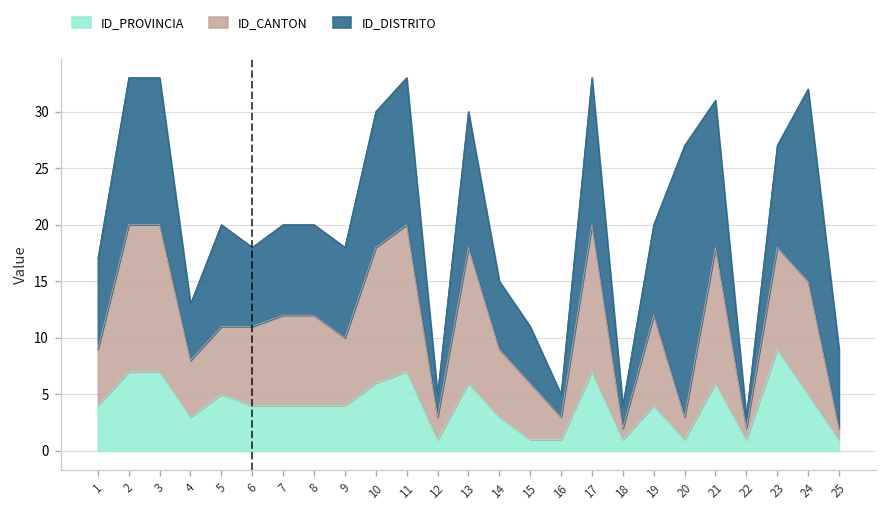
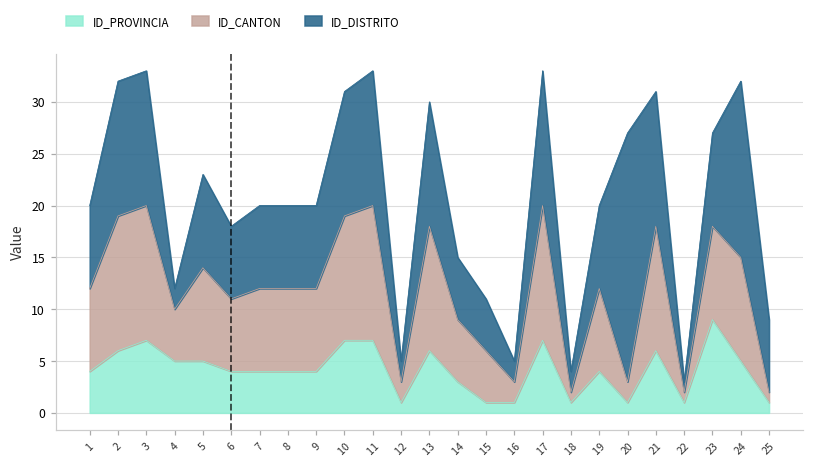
  {
    "ID_PROVINCIA": {
      "1": 4,
-     "2": 7,
+     "2": 6,
      "3": 7,
-     "4": 3,
+     "4": 5,
      "5": 5,
      "6": 4,
      "7": 4,
      "8": 4,
      "9": 4,
-     "10": 6,
+     "10": 7,
      "11": 7,
      "12": 1,
      "13": 6,
      "14": 3,
      "15": 1,
      "16": 1,
      "17": 7,
      "18": 1,
      "19": 4,
      "20": 1,
      "21": 6,
      "22": 1,
      "23": 9,
      "24": 5,
      "25": 1
    },
    "ID_CANTON": {
-     "1": 5,
+     "1": 8,
      "3": 20,
-     "5": 6,
+     "5": 9,
      "6": 11,
      "7": 12,
      "8": 12,
-     "9": 6,
+     "9": 8,
      "11": 20,
      "12": 3,
      "13": 18,
      "14": 9,
      "15": 6,
      "16": 3,
      "17": 20,
      "18": 2,
      "19": 12,
      "20": 3,
      "21": 18,
      "22": 2,
      "23": 18,
      "24": 15,
      "25": 2
    },
    "ID_DISTRITO": {
      "1": 8,
      "2": 13,
      "3": 13,
-     "4": 5,
+     "4": 2,
      "5": 9,
      "6": 7,
      "7": 8,
      "8": 8,
      "9": 8,
      "10": 12,
      "11": 13,
      "12": 2,
      "13": 12,
      "14": 6,
      "15": 5,
      "16": 2,
      "17": 13,
      "18": 2,
      "19": 8,
      "20": 24,
      "21": 13,
      "22": 1,
      "23": 9,
      "24": 17,
      "25": 7
    }
  }
